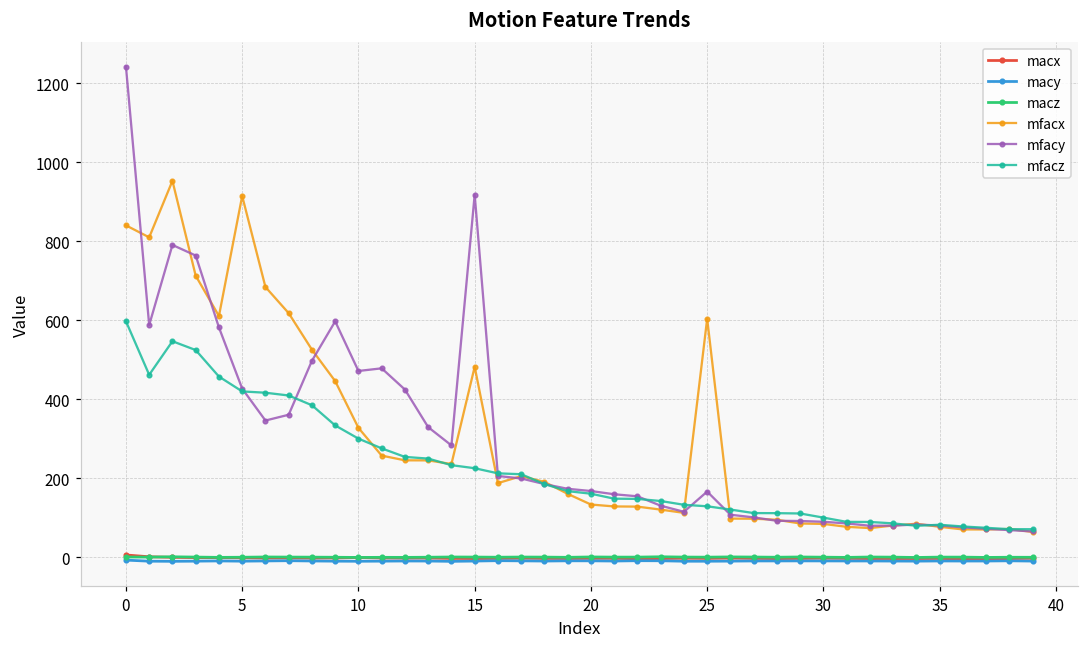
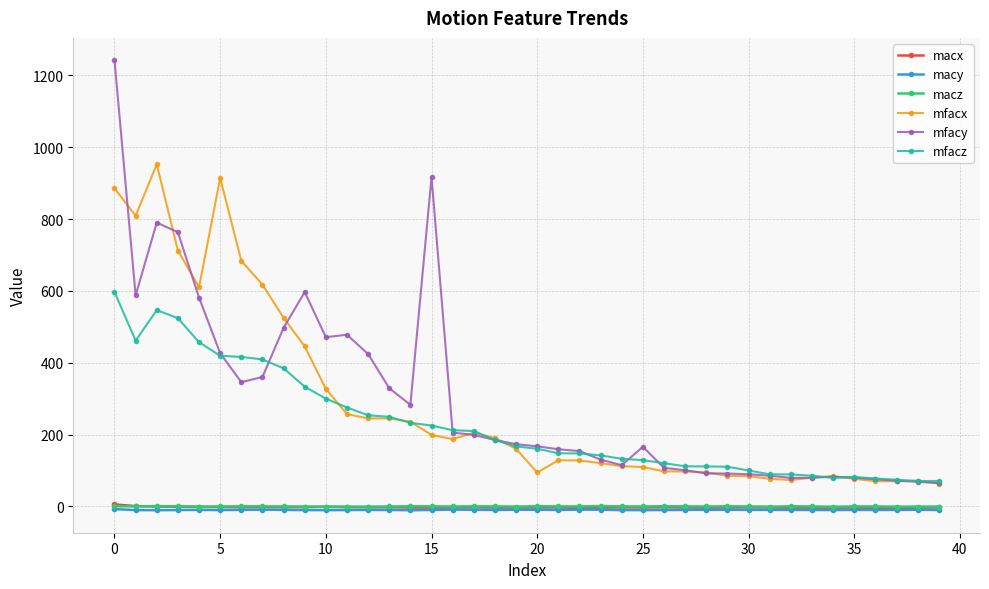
  {
    "macy": {
      "0": -10,
      "5": -10,
      "10": -10,
      "25": -10
    },
    "mfacx": {
-     "0": 840,
+     "0": 890,
      "5": 910,
      "10": 330,
-     "15": 480,
-     "20": 130,
-     "25": 600
+     "15": 200,
+     "20": 90,
+     "25": 110
    },
    "mfacy": {
      "0": 1240,
      "10": 470,
      "15": 920,
      "25": 170
    }
  }
